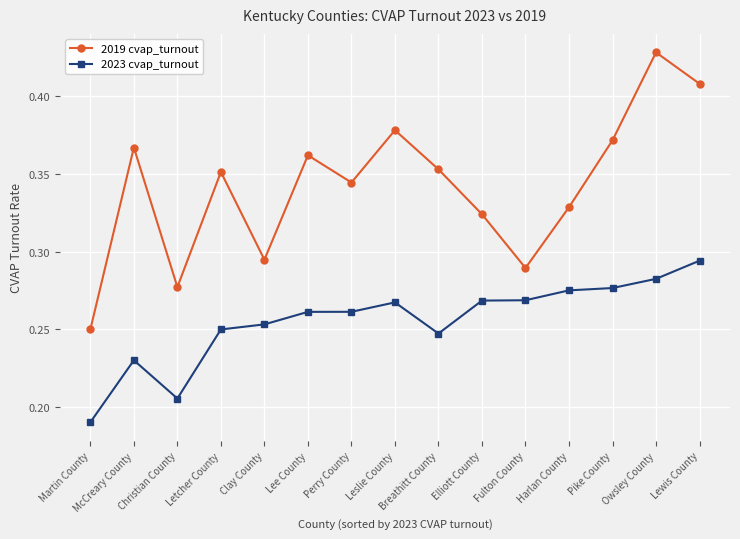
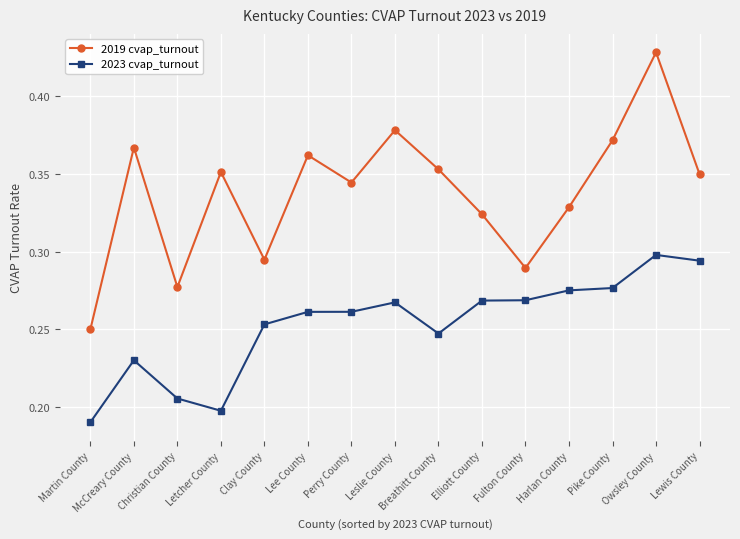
  {
    "2019 cvap_turnout": {
      "Martin County": 0.250,
      "McCreary County": 0.367,
      "Christian County": 0.277,
      "Letcher County": 0.351,
      "Clay County": 0.295,
      "Lee County": 0.362,
      "Perry County": 0.345,
      "Leslie County": 0.378,
      "Breathitt County": 0.353,
      "Elliott County": 0.324,
      "Fulton County": 0.289,
      "Harlan County": 0.329,
      "Pike County": 0.372,
      "Owsley County": 0.428,
-     "Lewis County": 0.408
+     "Lewis County": 0.350
    },
    "2023 cvap_turnout": {
      "Martin County": 0.190,
      "McCreary County": 0.230,
      "Christian County": 0.205,
-     "Letcher County": 0.250,
+     "Letcher County": 0.197,
      "Clay County": 0.253,
      "Lee County": 0.261,
      "Perry County": 0.261,
      "Leslie County": 0.267,
      "Breathitt County": 0.247,
      "Elliott County": 0.268,
      "Fulton County": 0.269,
      "Harlan County": 0.275,
      "Pike County": 0.277,
-     "Owsley County": 0.282,
+     "Owsley County": 0.298,
      "Lewis County": 0.294
    }
  }
